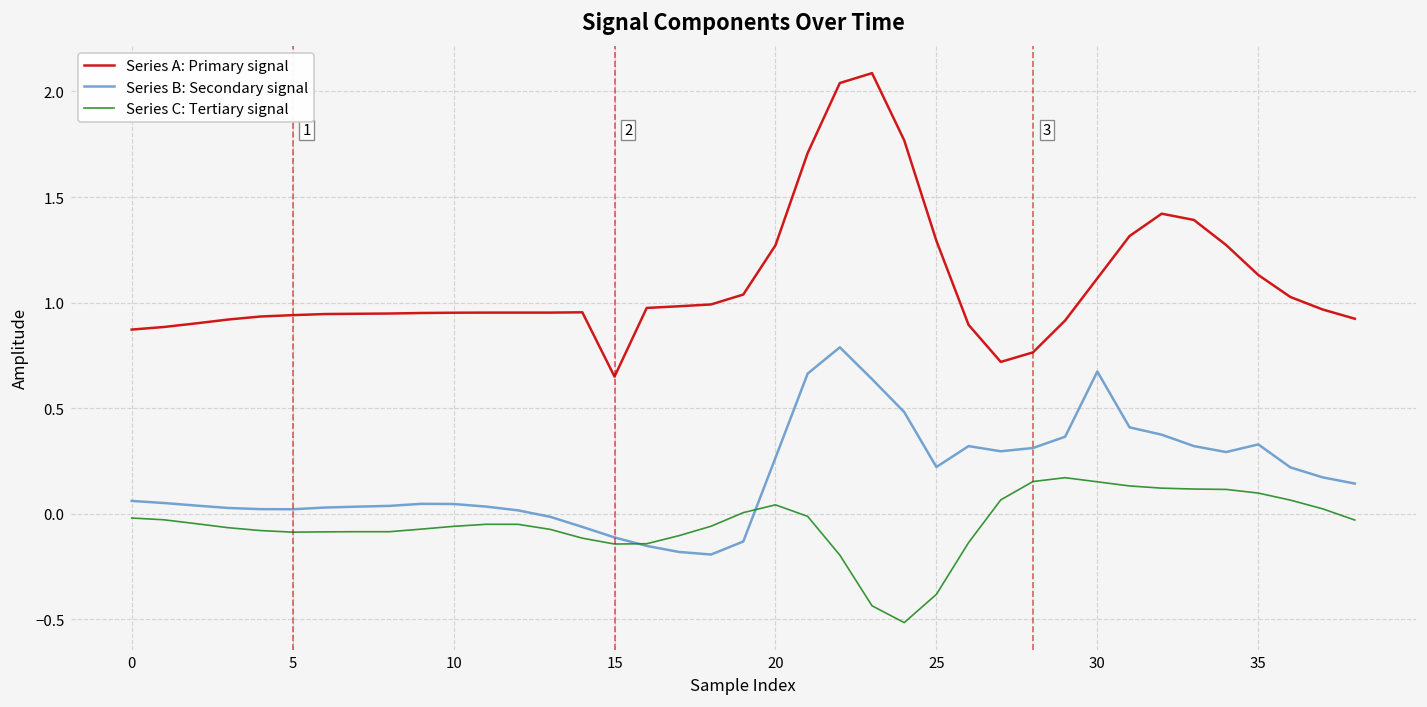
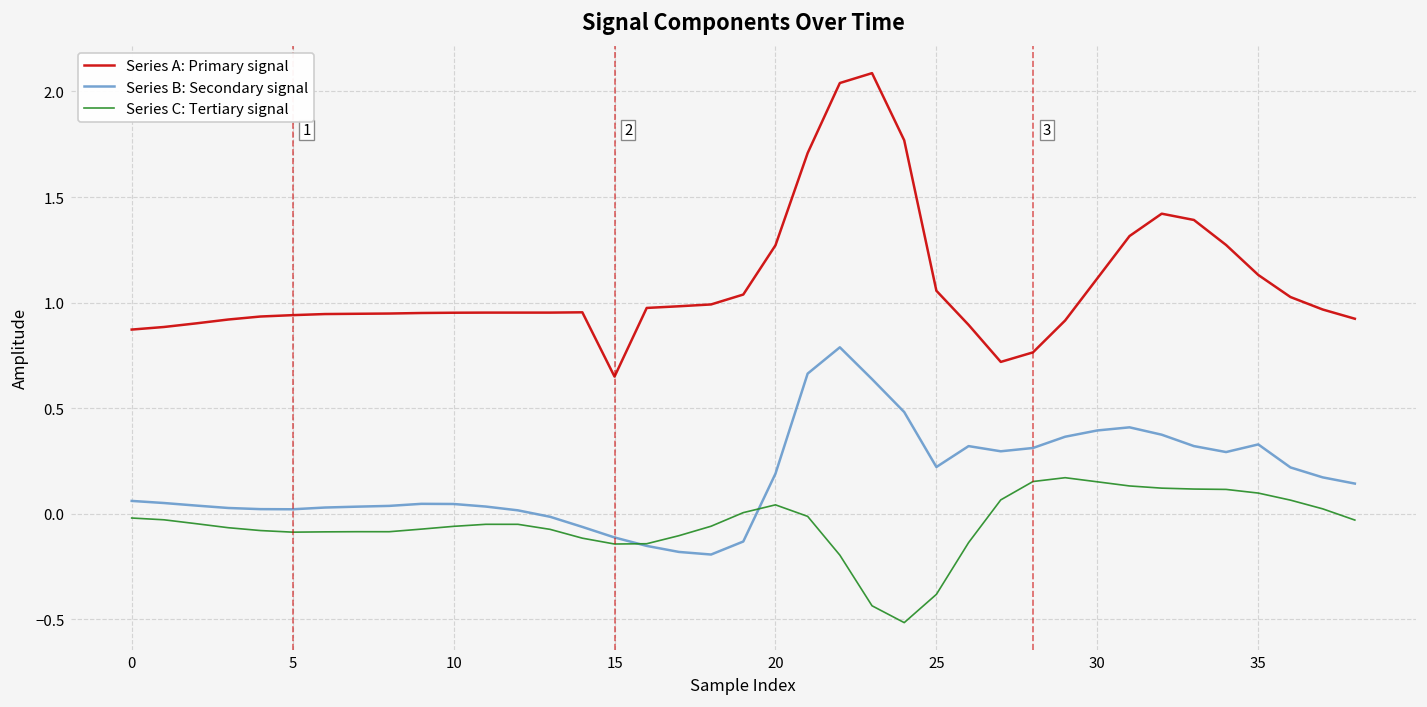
  {
    "Series A: Primary signal": {
      "0": 0.87,
      "5": 0.94,
      "10": 0.95,
      "15": 0.65,
      "20": 1.27,
-     "25": 1.29,
+     "25": 1.06,
      "30": 1.12,
      "35": 1.13
    },
    "Series B: Secondary signal": {
      "0": 0.06,
      "5": 0.02,
      "10": 0.05,
      "15": -0.11,
-     "20": 0.26,
+     "20": 0.19,
      "25": 0.22,
-     "30": 0.67,
+     "30": 0.39,
      "35": 0.33
    },
    "Series C: Tertiary signal": {
      "0": -0.02,
      "5": -0.09,
      "10": -0.06,
      "15": -0.14,
      "20": 0.04,
      "25": -0.38,
      "30": 0.15,
      "35": 0.10
    }
  }
